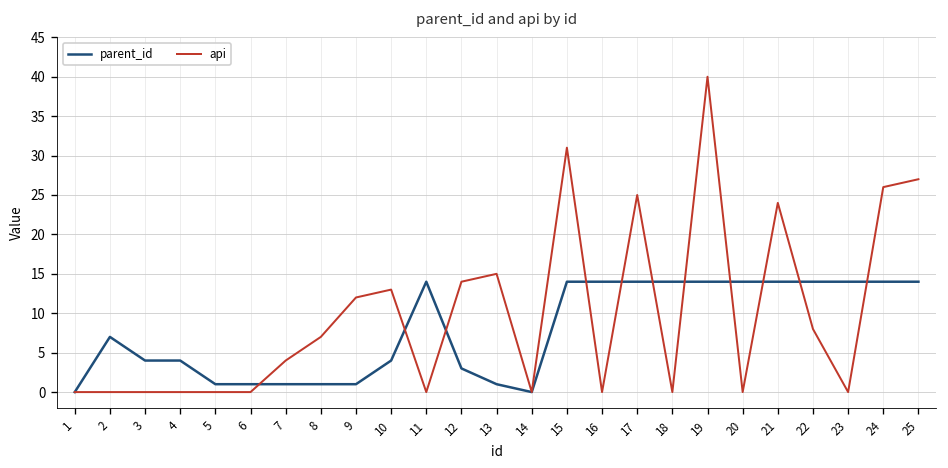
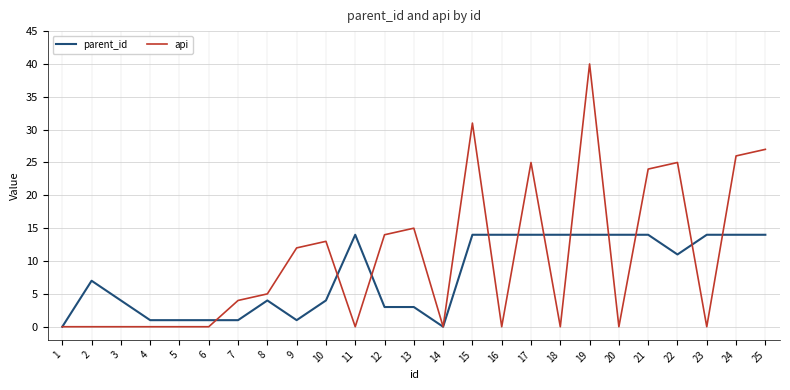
  {
    "parent_id": {
      "2": 7,
      "3": 4,
-     "4": 4,
+     "4": 1,
      "5": 1,
      "6": 1,
      "7": 1,
-     "8": 1,
+     "8": 4,
      "9": 1,
      "10": 4,
      "11": 14,
      "12": 3,
-     "13": 1,
+     "13": 3,
      "15": 14,
      "16": 14,
      "17": 14,
      "18": 14,
      "19": 14,
      "20": 14,
      "21": 14,
-     "22": 14,
+     "22": 11,
      "23": 14,
      "24": 14,
      "25": 14
    },
    "api": {
      "2": 0,
      "3": 0,
      "4": 0,
      "5": 0,
      "6": 0,
      "7": 4,
-     "8": 7,
+     "8": 5,
      "9": 12,
      "10": 13,
      "11": 0,
      "12": 14,
      "13": 15,
      "15": 31,
      "16": 0,
      "17": 25,
      "18": 0,
      "19": 40,
      "20": 0,
      "21": 24,
-     "22": 8,
+     "22": 25,
      "23": 0,
      "24": 26,
      "25": 27
    }
  }
